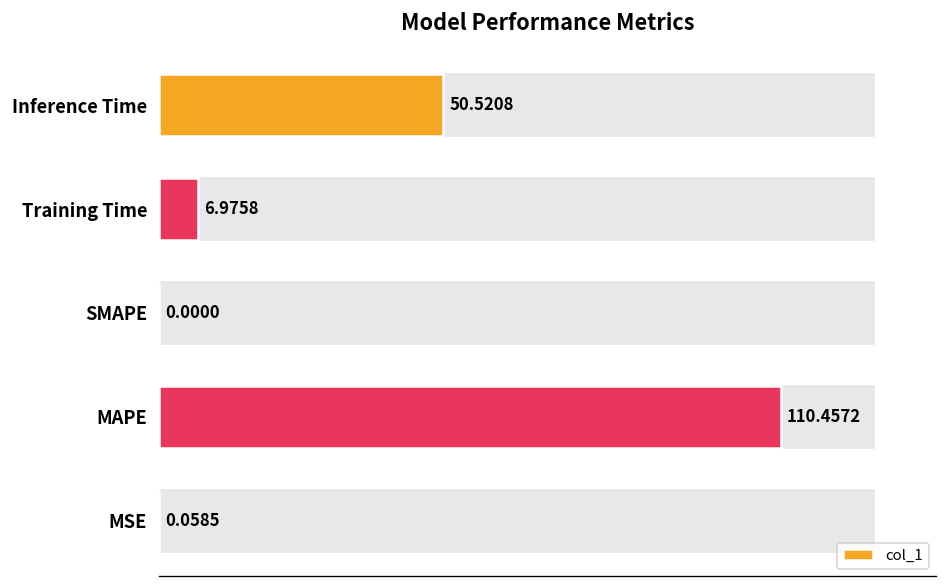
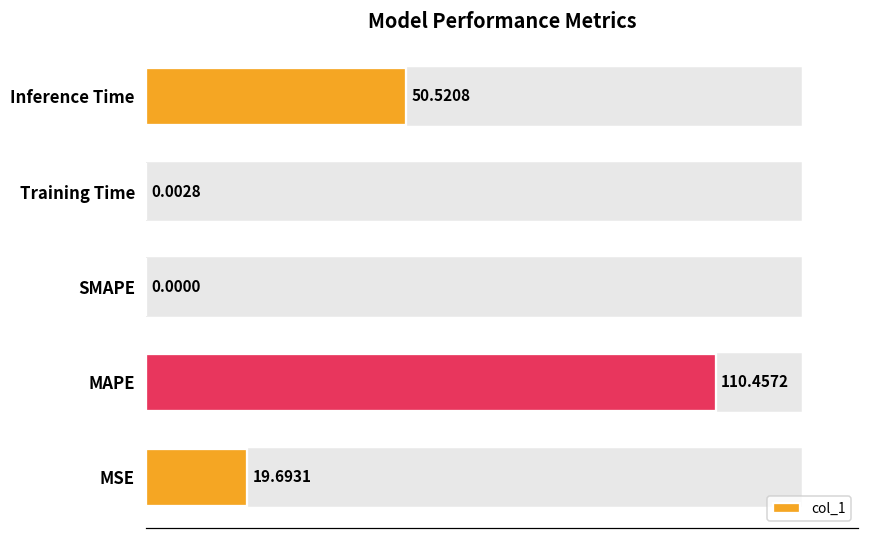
  {
    "Inference Time": 50.5208,
-   "Training Time": 6.9758,
+   "Training Time": 0.0028,
    "SMAPE": 0.0000,
    "MAPE": 110.4572,
-   "MSE": 0.0585
+   "MSE": 19.6931
  }
